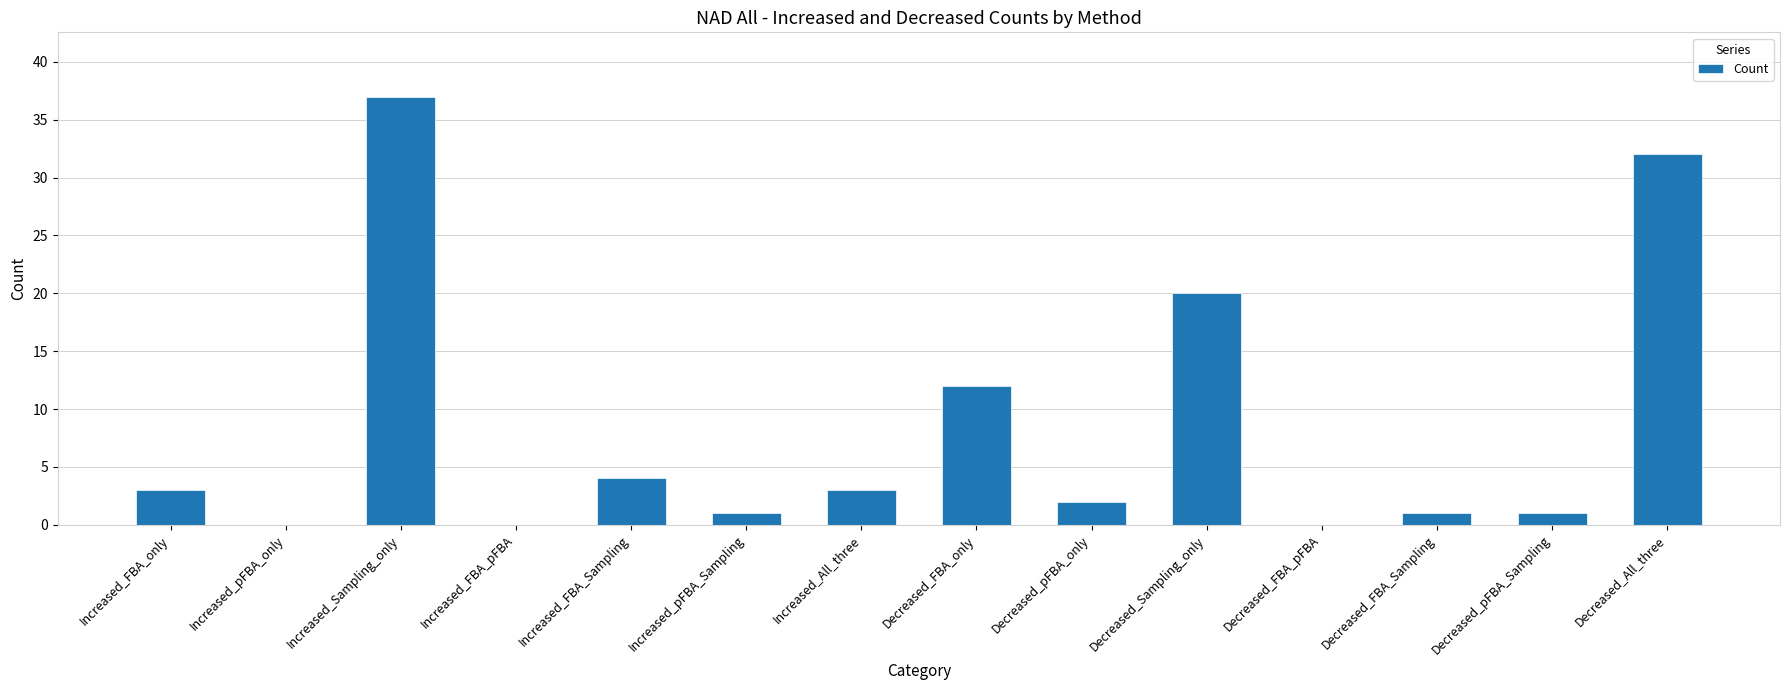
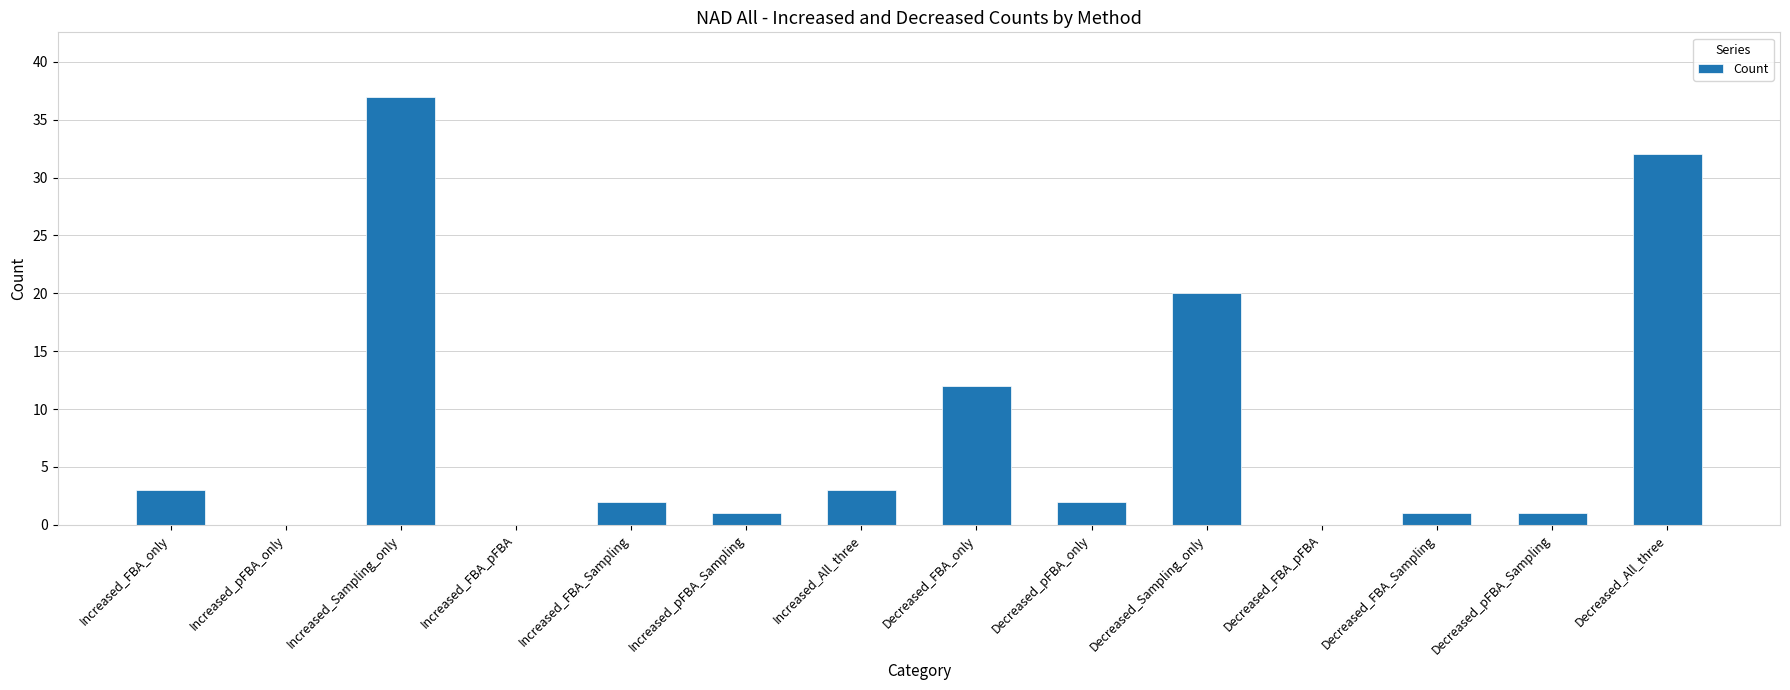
  {
    "Increased_FBA_only": 3,
    "Increased_pFBA_only": 0,
    "Increased_Sampling_only": 37,
    "Increased_FBA_pFBA": 0,
-   "Increased_FBA_Sampling": 4,
+   "Increased_FBA_Sampling": 2,
    "Increased_pFBA_Sampling": 1,
    "Increased_All_three": 3,
    "Decreased_FBA_only": 12,
    "Decreased_pFBA_only": 2,
    "Decreased_Sampling_only": 20,
    "Decreased_FBA_pFBA": 0,
    "Decreased_FBA_Sampling": 1,
    "Decreased_pFBA_Sampling": 1,
    "Decreased_All_three": 32
  }
